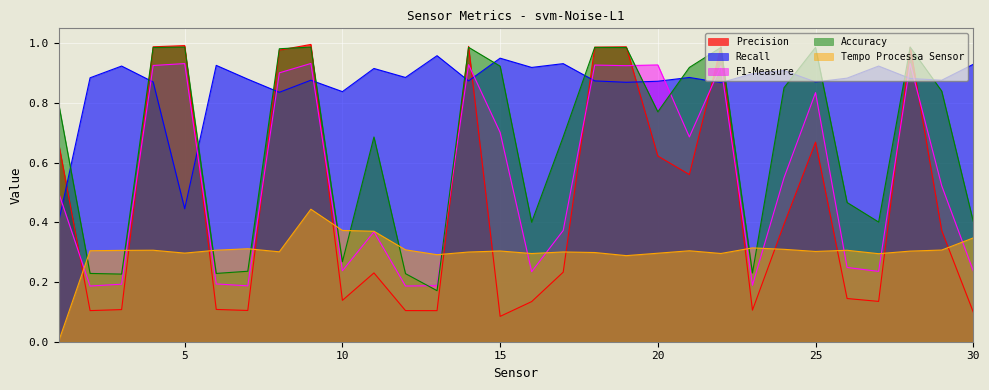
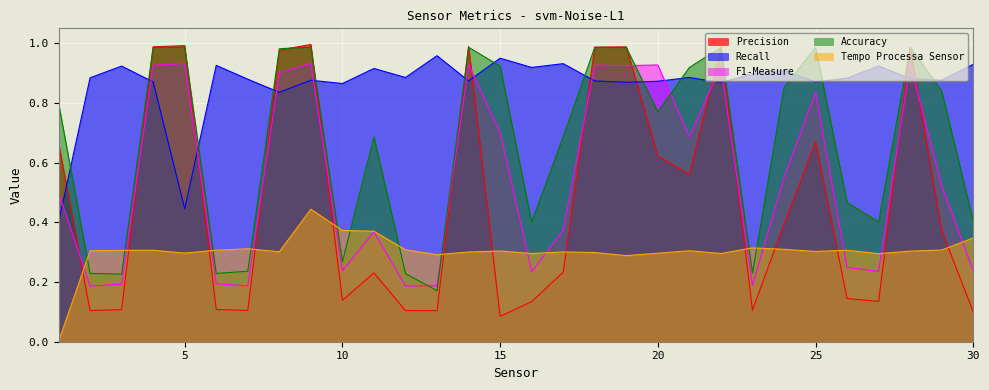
  {
    "Precision": {
      "10": 0.14,
      "15": 0.08,
      "20": 0.62,
      "25": 0.67,
      "30": 0.10
    },
    "Recall": {
      "5": 0.45,
-     "10": 0.84,
+     "10": 0.87,
      "15": 0.95,
      "20": 0.87,
      "25": 0.87,
      "30": 0.93
    },
    "F1-Measure": {
      "5": 0.93,
      "10": 0.24,
      "15": 0.70,
      "20": 0.93,
      "25": 0.83,
      "30": 0.24
    },
    "Accuracy": {
      "10": 0.27,
      "15": 0.92,
      "20": 0.77,
      "30": 0.40
    },
    "Tempo Processa Sensor": {
      "5": 0.30,
      "10": 0.37,
      "15": 0.30,
      "20": 0.30,
      "25": 0.30,
      "30": 0.35
    }
  }
